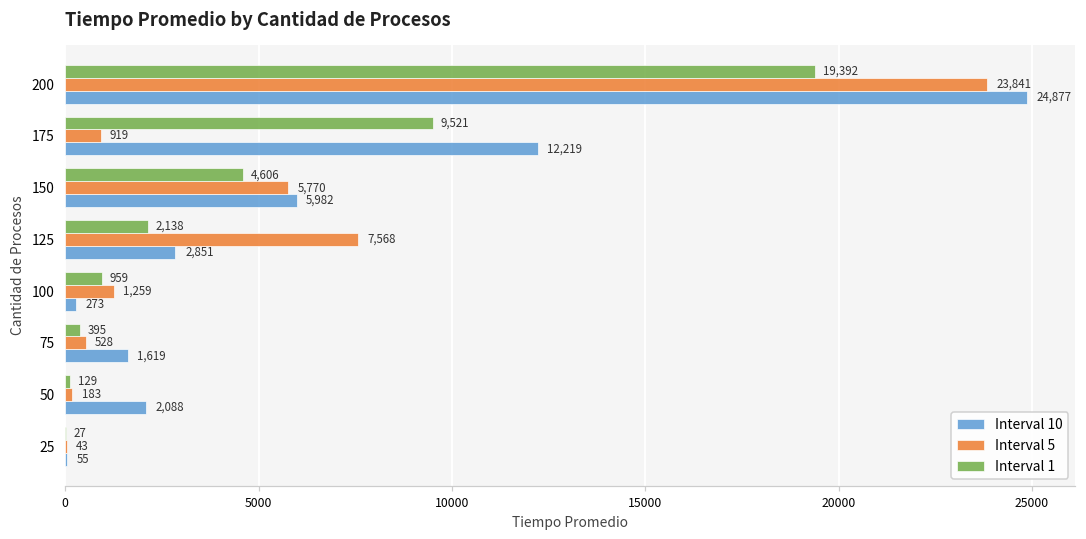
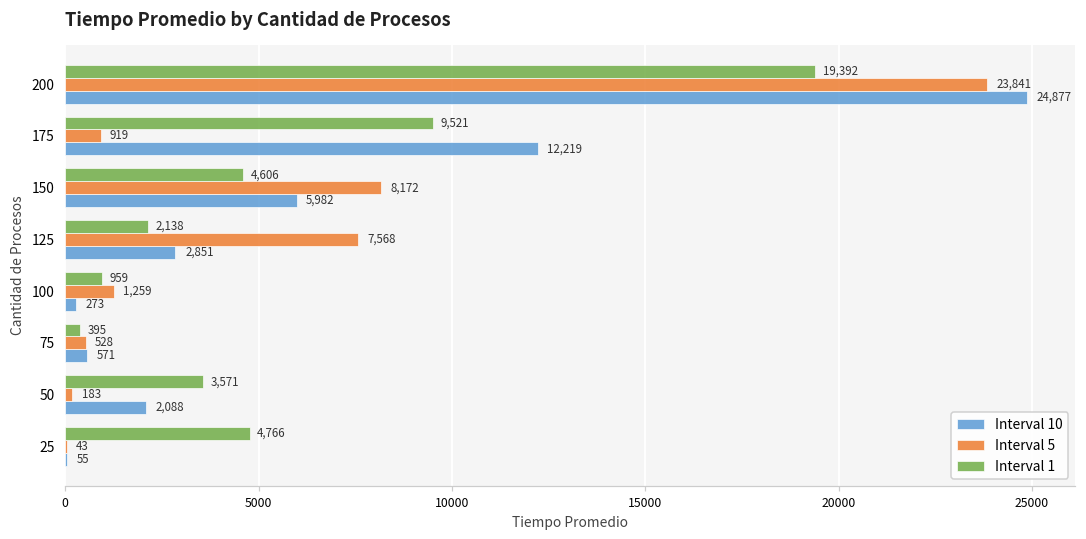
  {
    "Interval 10": {
      "200": "24,877",
      "175": "12,219",
      "150": "5,982",
      "125": "2,851",
      "100": "273",
-     "75": "1,619",
+     "75": "571",
      "50": "2,088",
      "25": "55"
    },
    "Interval 5": {
      "200": "23,841",
      "175": "919",
-     "150": "5,770",
+     "150": "8,172",
      "125": "7,568",
      "100": "1,259",
      "75": "528",
      "50": "183",
      "25": "43"
    },
    "Interval 1": {
      "200": "19,392",
      "175": "9,521",
      "150": "4,606",
      "125": "2,138",
      "100": "959",
      "75": "395",
-     "50": "129",
-     "25": "27"
+     "50": "3,571",
+     "25": "4,766"
    }
  }
